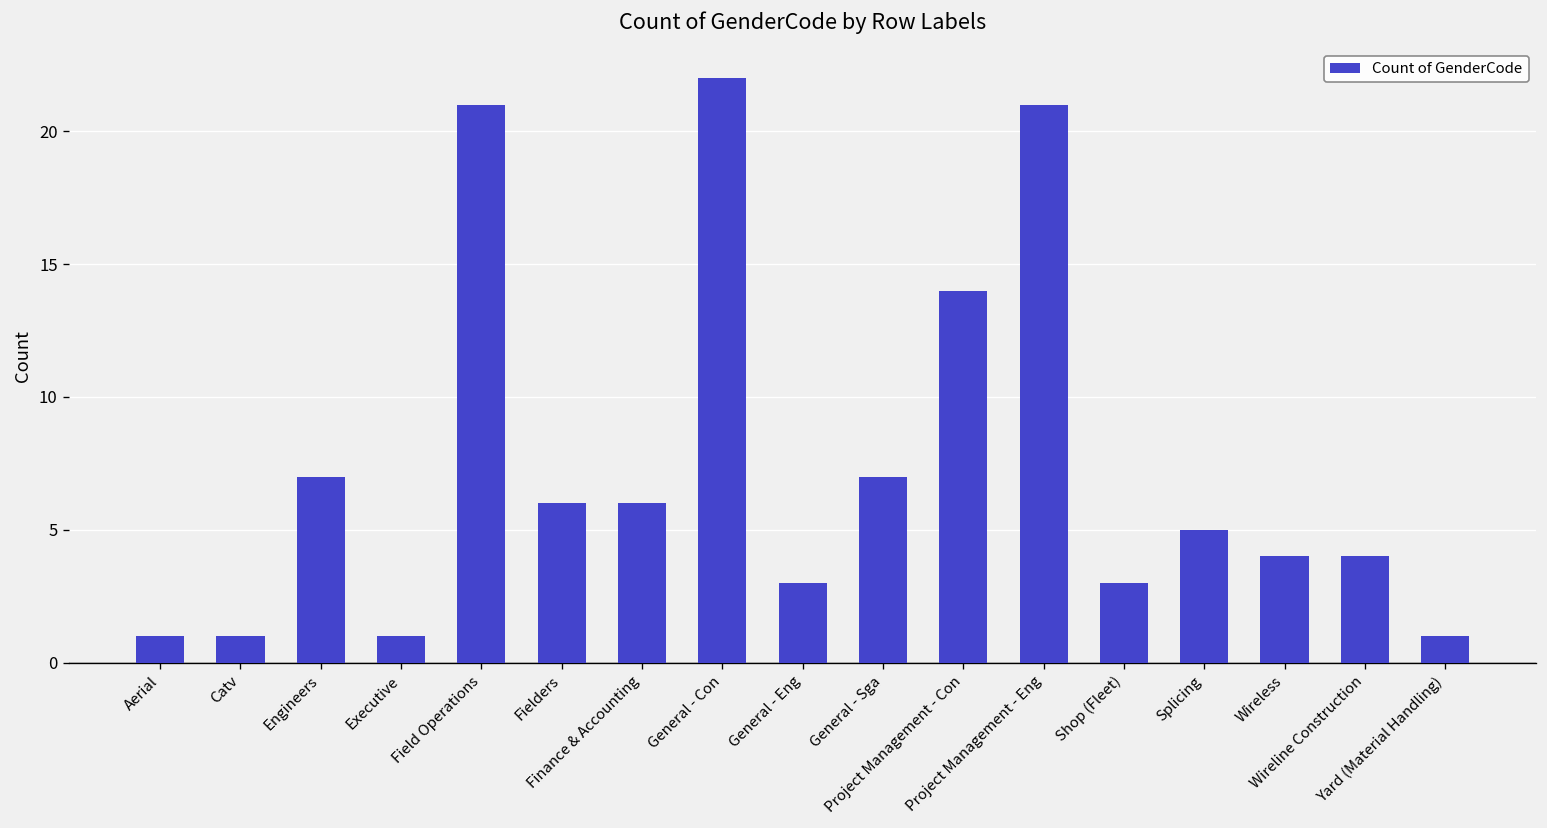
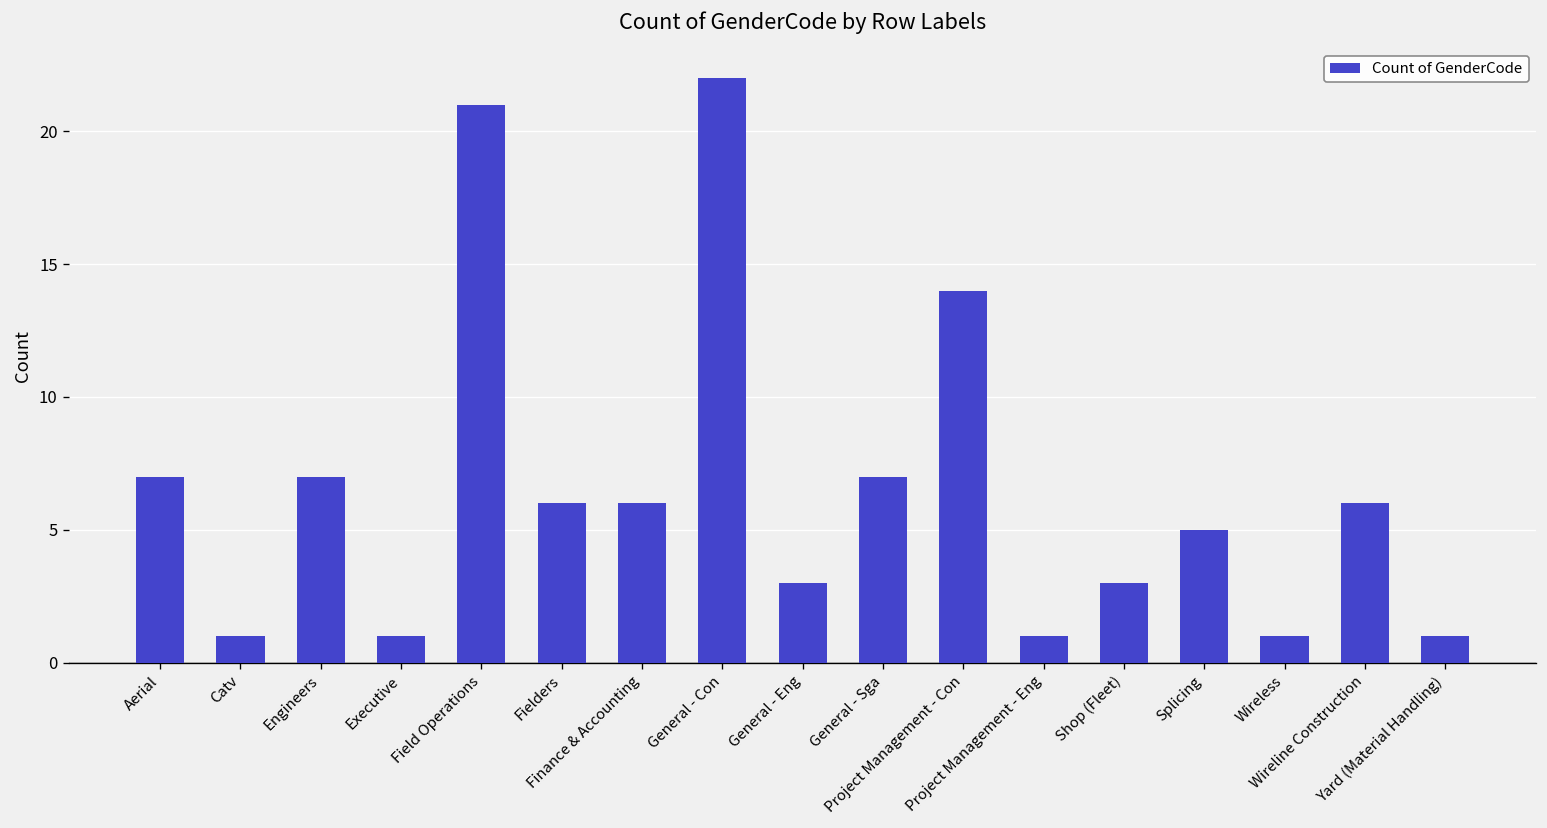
  {
-   "Aerial": 1,
+   "Aerial": 7,
    "Catv": 1,
    "Engineers": 7,
    "Executive": 1,
    "Field Operations": 21,
    "Fielders": 6,
    "Finance & Accounting": 6,
    "General - Con": 22,
    "General - Eng": 3,
    "General - Sga": 7,
    "Project Management - Con": 14,
-   "Project Management - Eng": 21,
+   "Project Management - Eng": 1,
    "Shop (Fleet)": 3,
    "Splicing": 5,
-   "Wireless": 4,
-   "Wireline Construction": 4,
+   "Wireless": 1,
+   "Wireline Construction": 6,
    "Yard (Material Handling)": 1
  }
